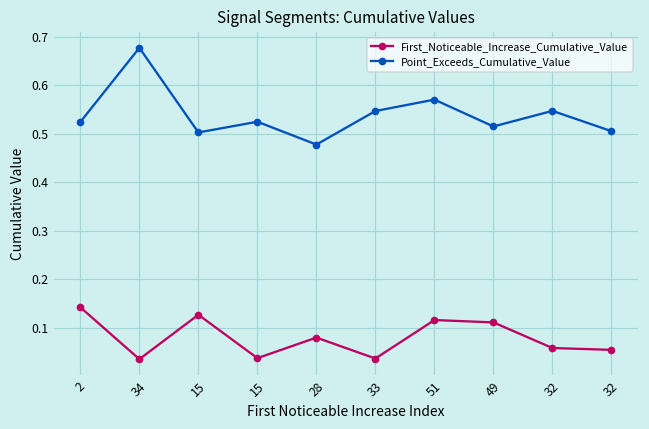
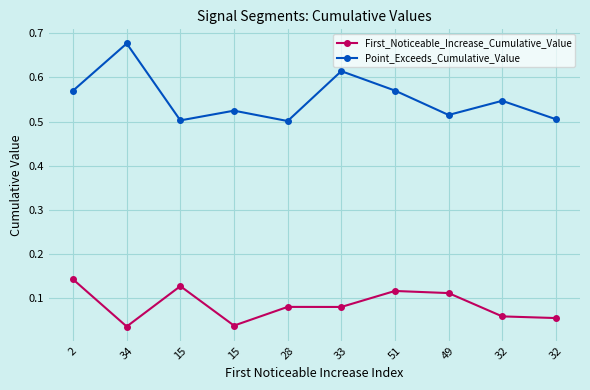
  {
    "First_Noticeable_Increase_Cumulative_Value": {
      "2": 0.14,
      "34": 0.04,
      "28": 0.08,
-     "33": 0.04,
+     "33": 0.08,
      "51": 0.12,
      "49": 0.11
    },
    "Point_Exceeds_Cumulative_Value": {
-     "2": 0.52,
+     "2": 0.57,
      "34": 0.68,
-     "28": 0.48,
-     "33": 0.55,
+     "28": 0.50,
+     "33": 0.61,
      "51": 0.57,
      "49": 0.51
    }
  }
